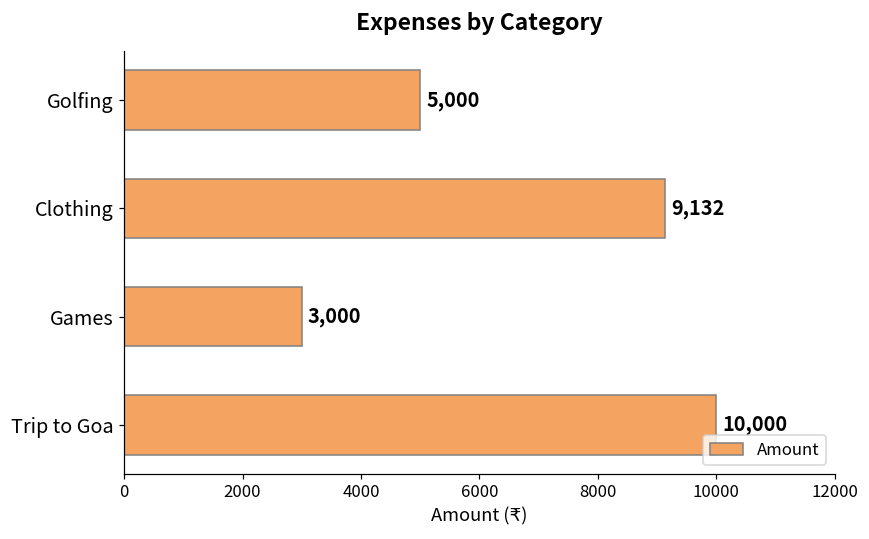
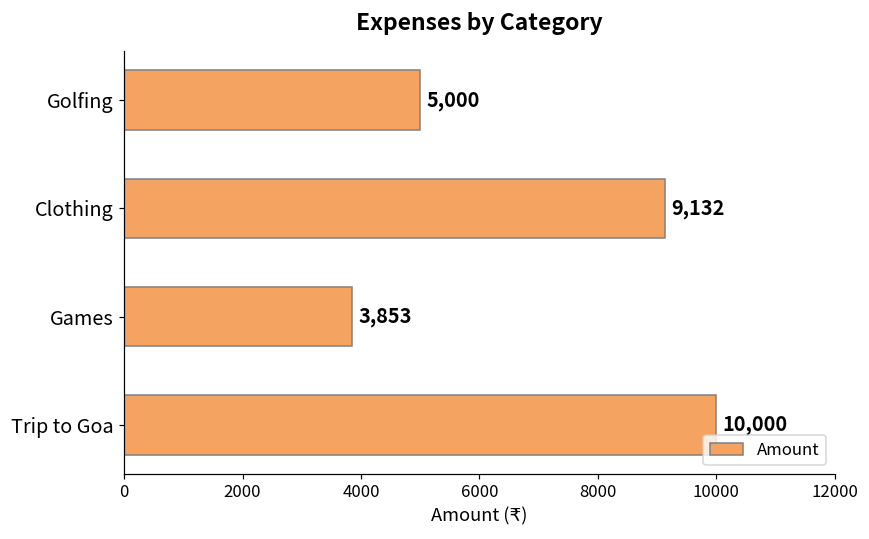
  {
    "Golfing": "5,000",
    "Clothing": "9,132",
-   "Games": "3,000"
+   "Games": "3,853"
  }
